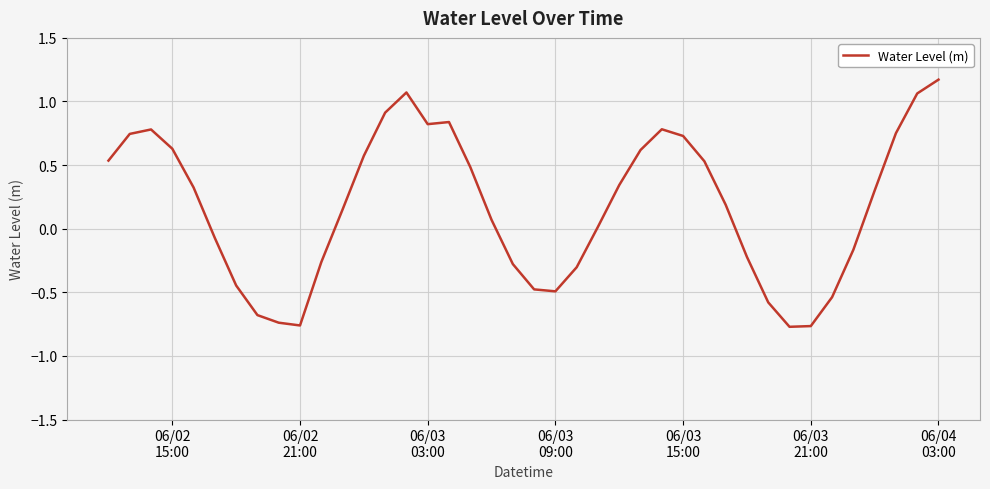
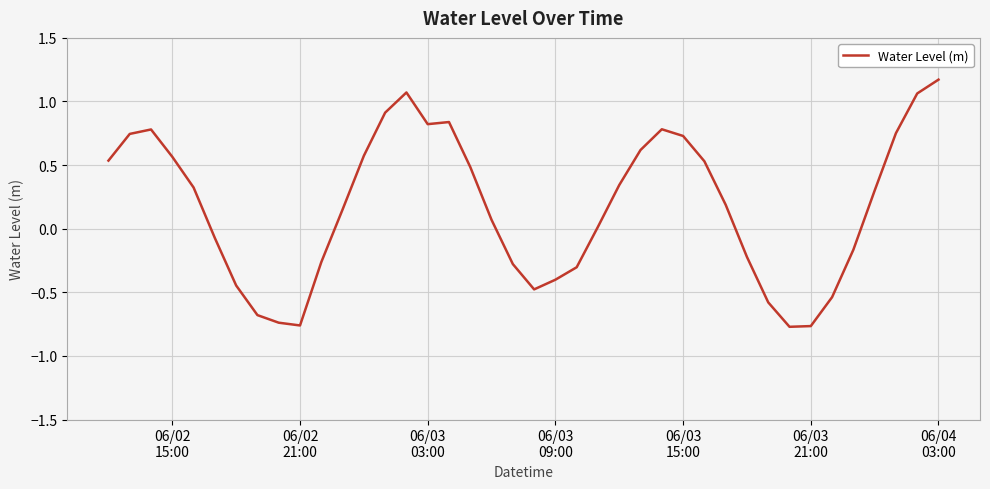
  {
-   "06/02 15:00": 0.63,
+   "06/02 15:00": 0.57,
    "06/02 21:00": -0.76,
    "06/03 03:00": 0.82,
-   "06/03 09:00": -0.49,
+   "06/03 09:00": -0.40,
    "06/03 15:00": 0.73,
    "06/03 21:00": -0.77,
    "06/04 03:00": 1.17
  }
